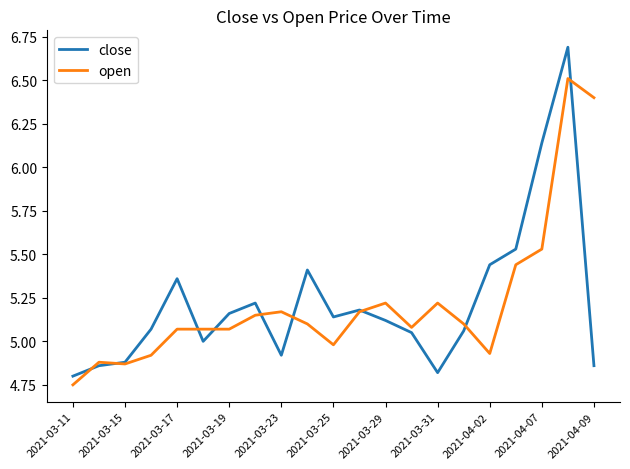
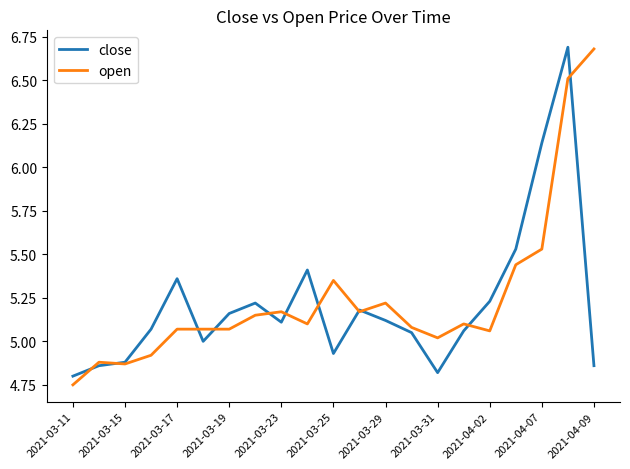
  {
    "close": {
      "2021-03-11": 4.80,
      "2021-03-17": 5.36,
      "2021-03-19": 5.16,
-     "2021-03-23": 4.92,
-     "2021-03-25": 5.14,
+     "2021-03-23": 5.11,
+     "2021-03-25": 4.93,
      "2021-03-29": 5.12,
      "2021-03-31": 4.82,
-     "2021-04-02": 5.44,
+     "2021-04-02": 5.23,
      "2021-04-07": 6.14,
      "2021-04-09": 4.86
    },
    "open": {
      "2021-03-11": 4.75,
      "2021-03-17": 5.07,
      "2021-03-19": 5.07,
      "2021-03-23": 5.17,
-     "2021-03-25": 4.98,
+     "2021-03-25": 5.35,
      "2021-03-29": 5.22,
-     "2021-03-31": 5.22,
-     "2021-04-02": 4.93,
+     "2021-03-31": 5.02,
+     "2021-04-02": 5.06,
      "2021-04-07": 5.53,
-     "2021-04-09": 6.40
+     "2021-04-09": 6.68
    }
  }
